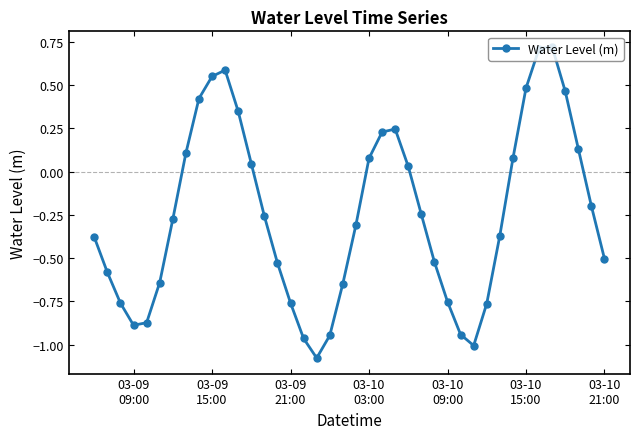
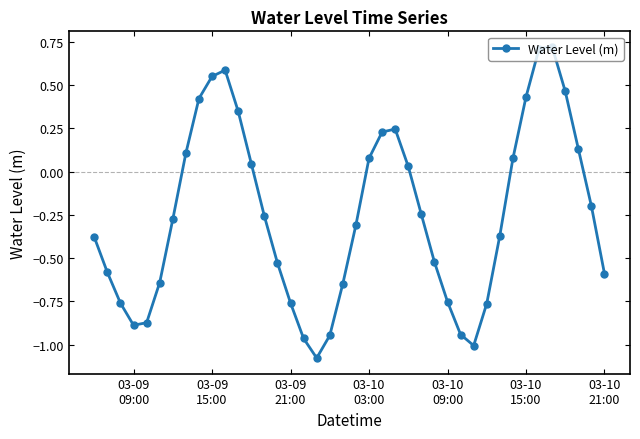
  {
    "03-09 09:00": -0.89,
    "03-09 15:00": 0.55,
    "03-09 21:00": -0.76,
    "03-10 03:00": 0.08,
    "03-10 09:00": -0.75,
-   "03-10 15:00": 0.48,
-   "03-10 21:00": -0.50
+   "03-10 15:00": 0.43,
+   "03-10 21:00": -0.59
  }
